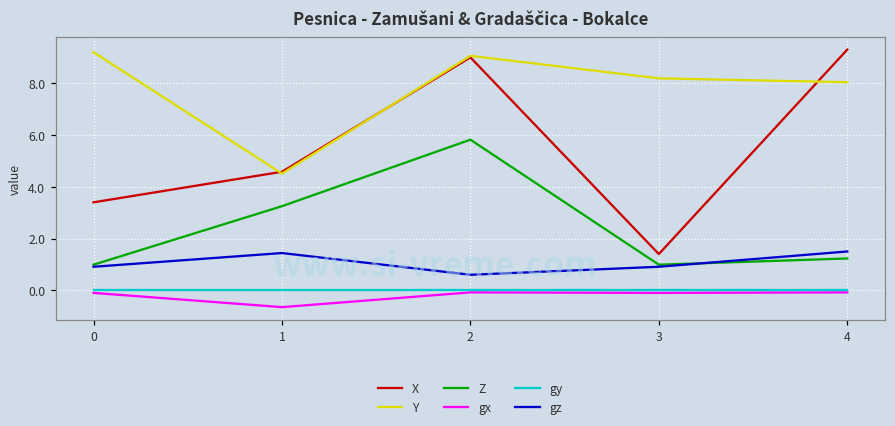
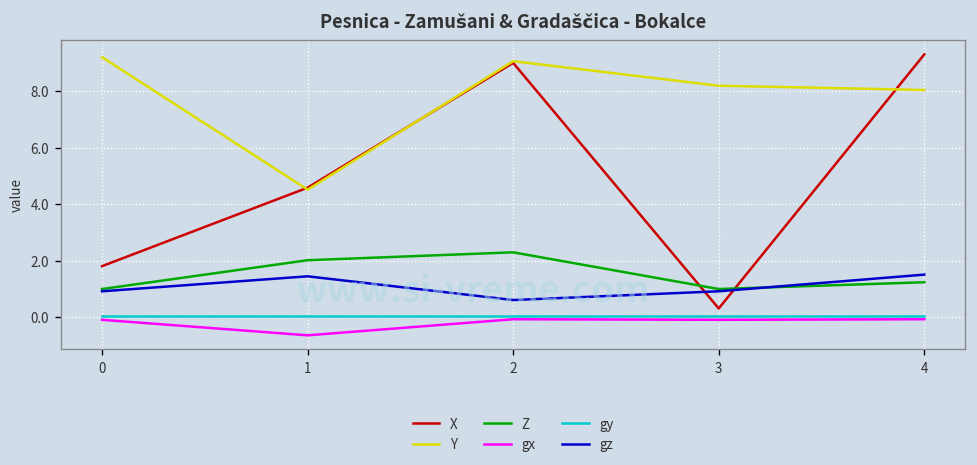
  {
    "X": {
-     "0": 3.4,
-     "3": 1.4,
+     "0": 1.8,
+     "3": 0.3,
      "4": 9.3
    },
    "Y": {
      "0": 9.2,
      "3": 8.2,
      "4": 8.0
    },
    "Z": {
-     "1": 3.3,
-     "2": 5.8,
+     "1": 2.0,
+     "2": 2.3,
      "4": 1.2
    },
    "gx": {
      "0": -0.1,
      "1": -0.7,
      "3": -0.1
    },
    "gy": {
      "0": 0.0,
      "1": 0.0,
      "3": 0.0
    },
    "gz": {
      "1": 1.4,
      "2": 0.6,
      "4": 1.5
    }
  }
